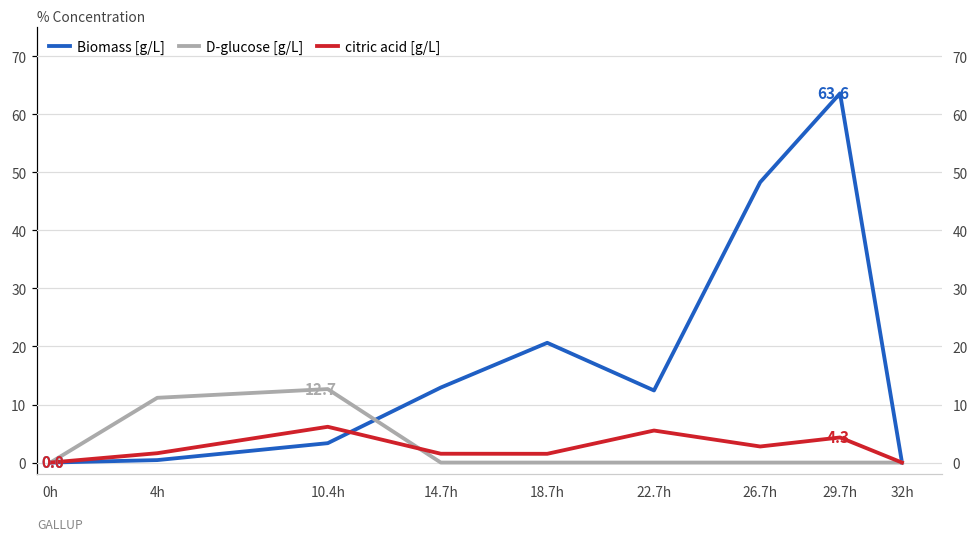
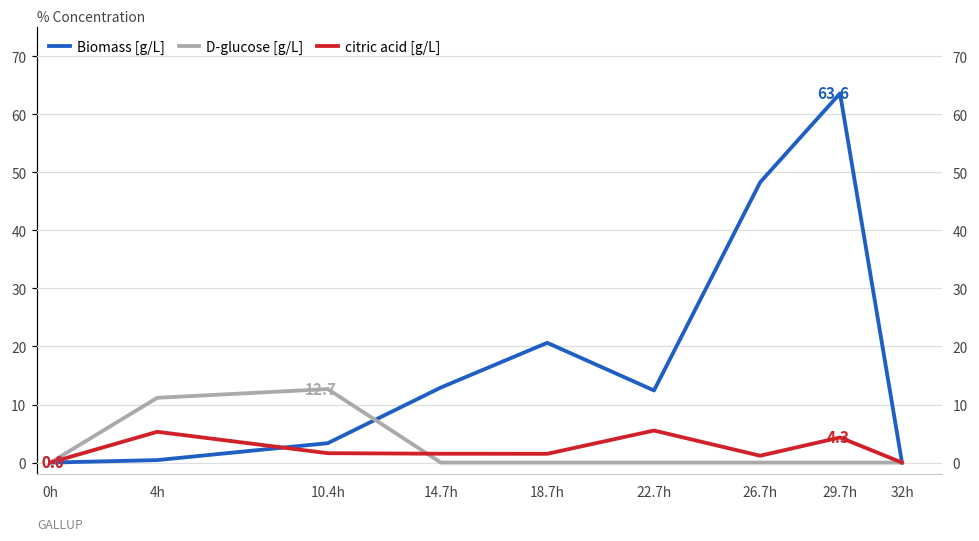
  {
    "Biomass [g/L]": {
      "29.7h": 63.6
    },
    "D-glucose [g/L]": {
      "10.4h": 12.7
    },
    "citric acid [g/L]": {
-     "4h": 2,
-     "10.4h": 6,
+     "4h": 5,
+     "10.4h": 2,
      "14.7h": 2,
      "18.7h": 2,
      "22.7h": 6,
-     "26.7h": 3
+     "26.7h": 1
    }
  }
